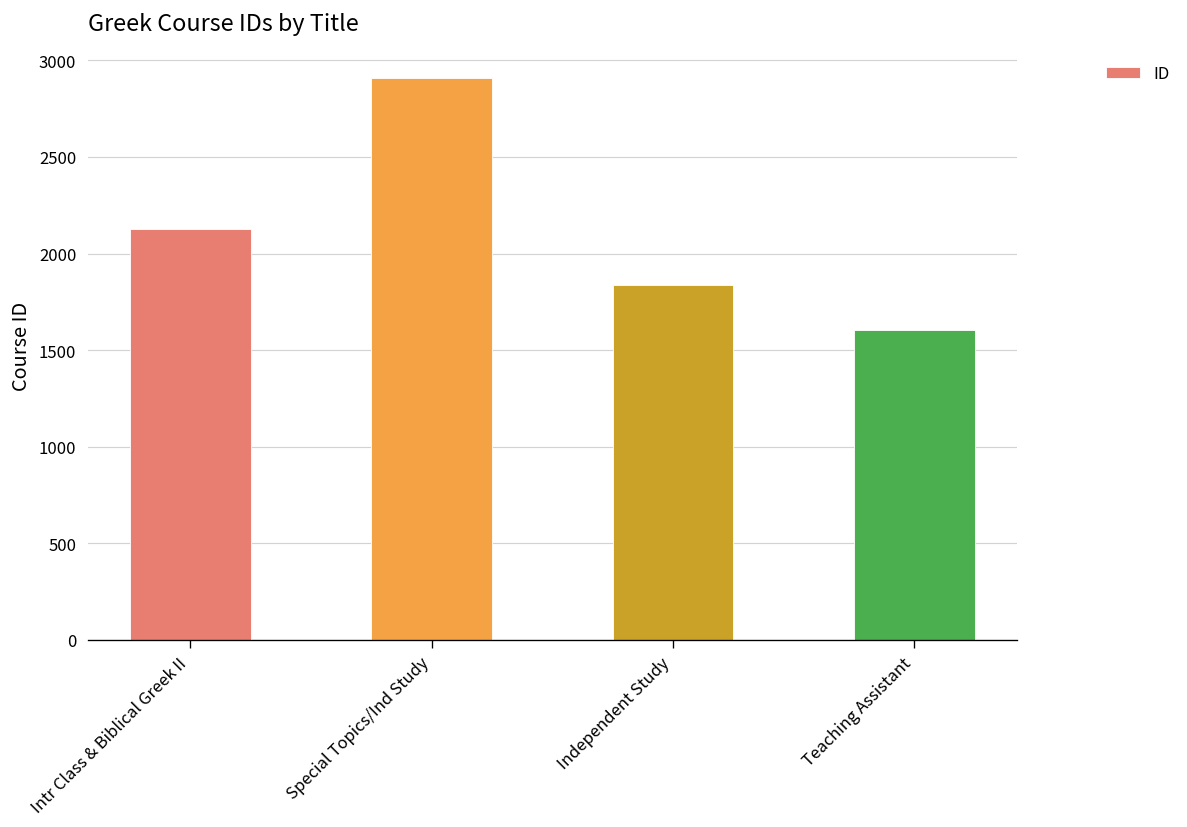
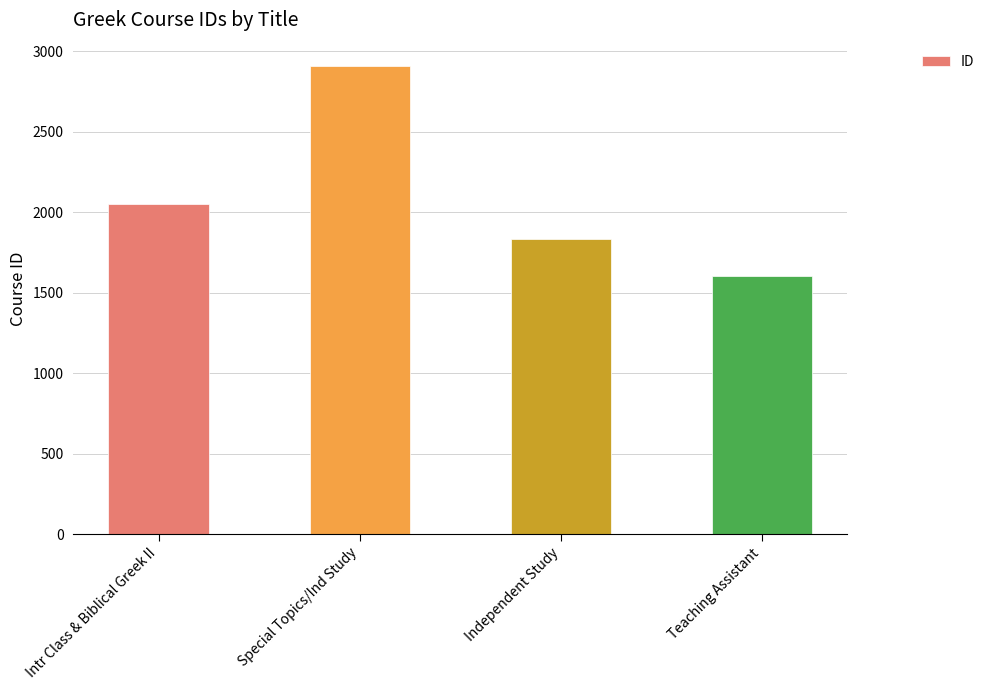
  {
-   "Intr Class & Biblical Greek II": 2130,
+   "Intr Class & Biblical Greek II": 2050,
    "Special Topics/Ind Study": 2910,
    "Independent Study": 1840,
    "Teaching Assistant": 1600
  }
